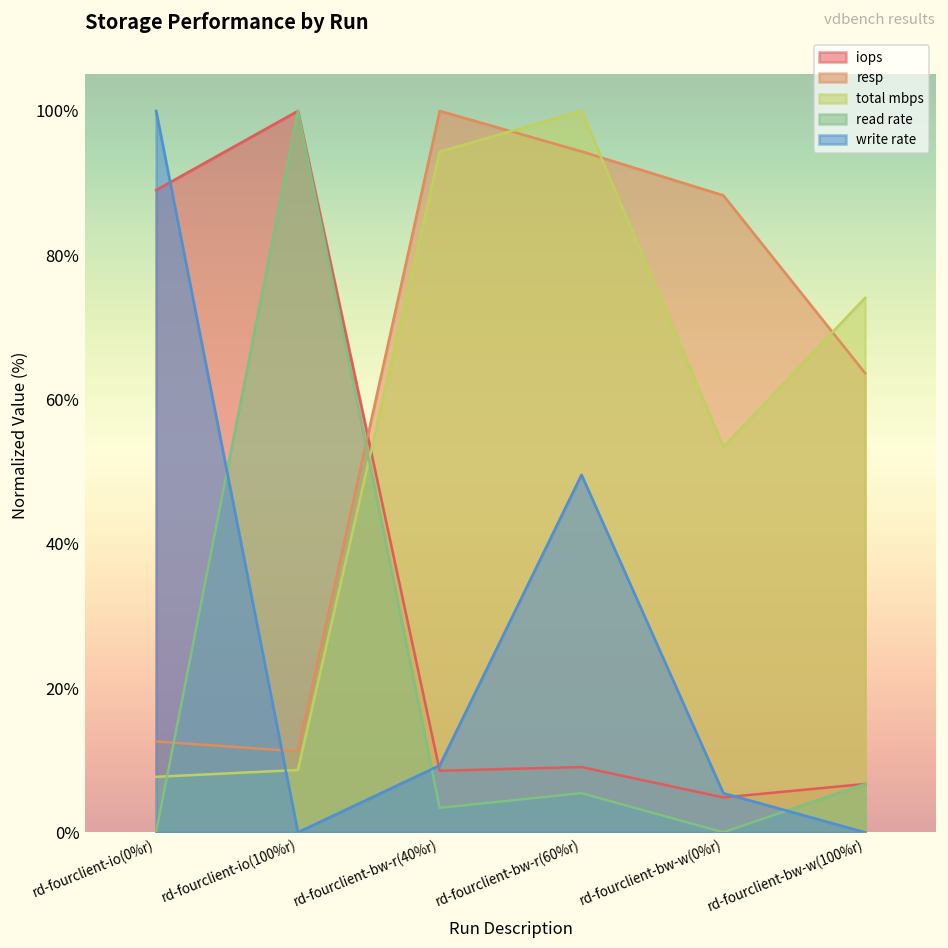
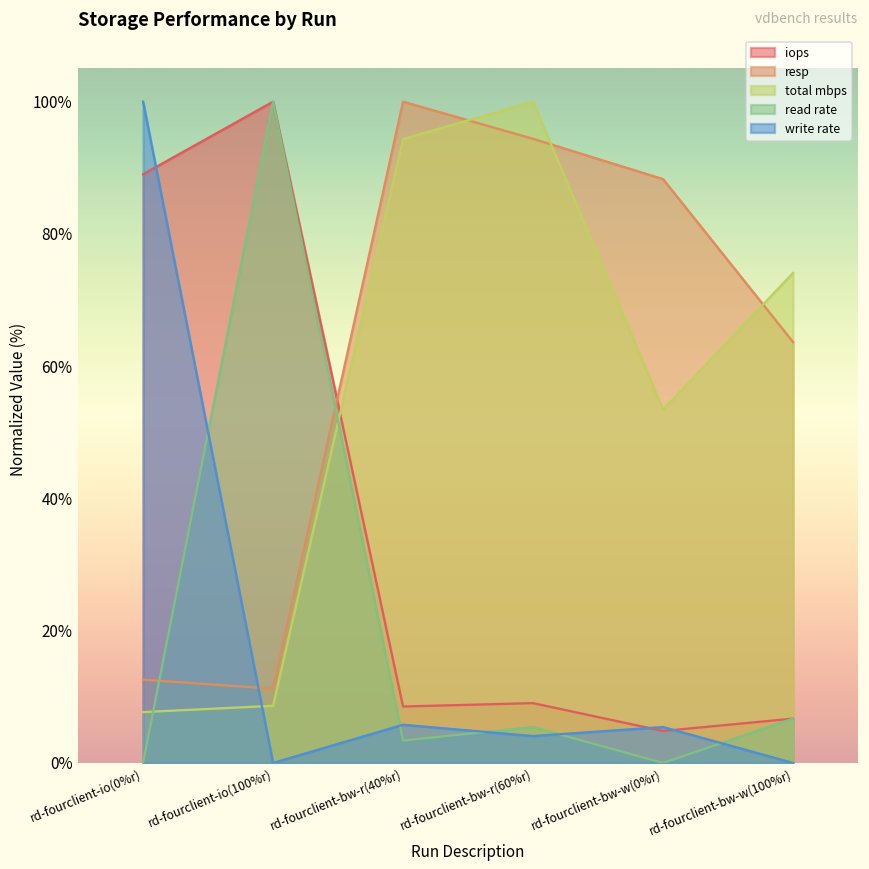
  {
    "write rate": {
      "rd-fourclient-io(0%r)": "100%",
      "rd-fourclient-io(100%r)": "0%",
-     "rd-fourclient-bw-r(40%r)": "9%",
-     "rd-fourclient-bw-r(60%r)": "50%",
+     "rd-fourclient-bw-r(40%r)": "6%",
+     "rd-fourclient-bw-r(60%r)": "4%",
      "rd-fourclient-bw-w(0%r)": "5%",
      "rd-fourclient-bw-w(100%r)": "0%"
    }
  }
